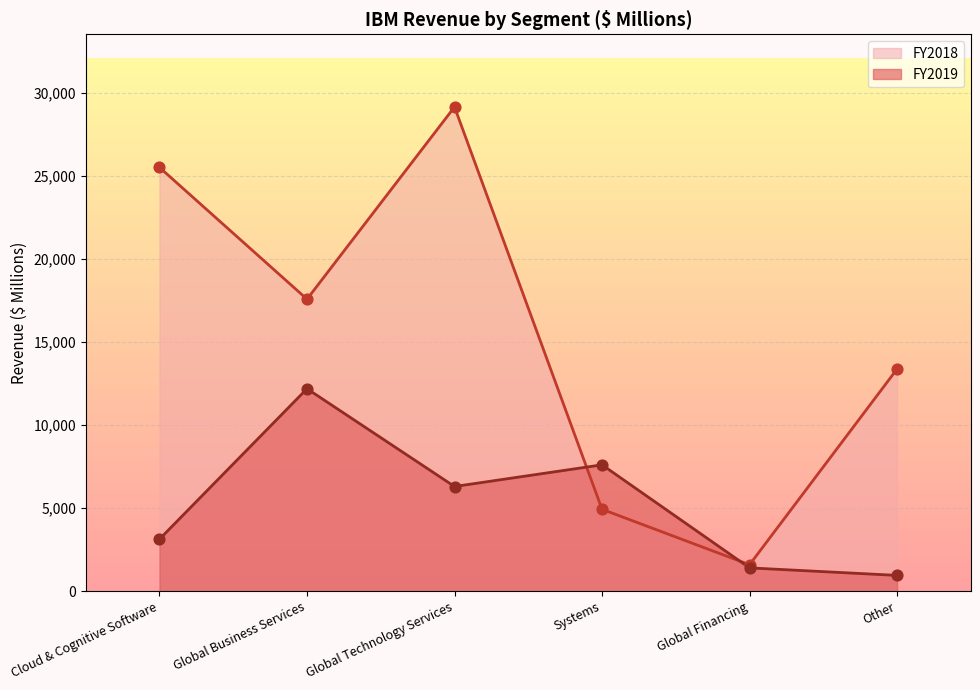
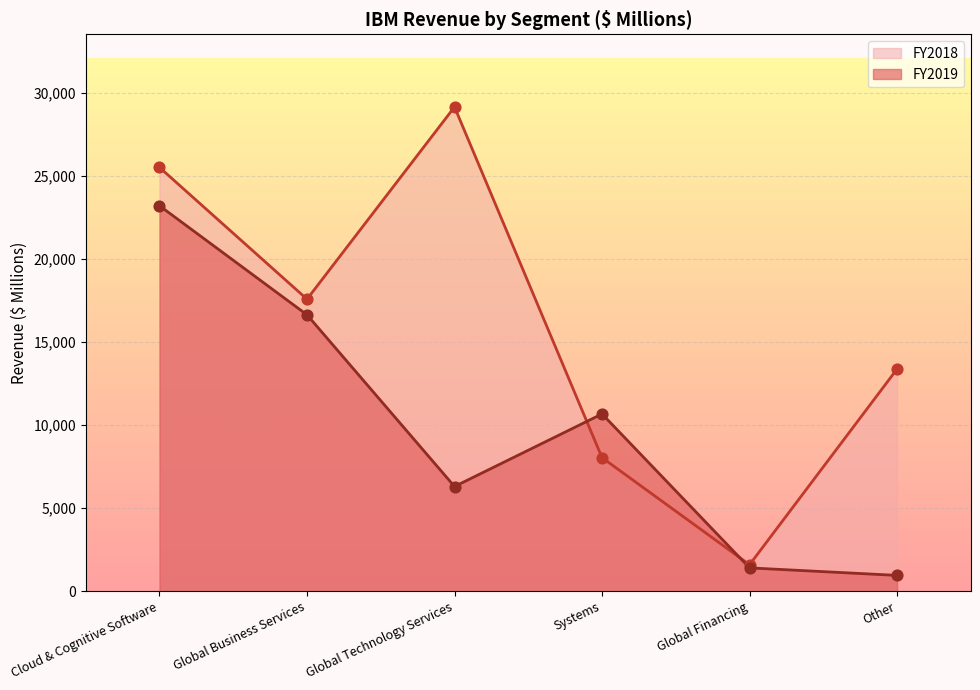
  {
    "FY2018": {
      "Cloud & Cognitive Software": "25,500",
      "Global Business Services": "17,600",
      "Global Technology Services": "29,100",
-     "Systems": "4,900",
+     "Systems": "8,000",
      "Global Financing": "1,600",
      "Other": "13,400"
    },
    "FY2019": {
-     "Cloud & Cognitive Software": "3,100",
-     "Global Business Services": "12,200",
+     "Cloud & Cognitive Software": "23,200",
+     "Global Business Services": "16,600",
      "Global Technology Services": "6,300",
-     "Systems": "7,600",
+     "Systems": "10,700",
      "Global Financing": "1,400",
      "Other": "900"
    }
  }
